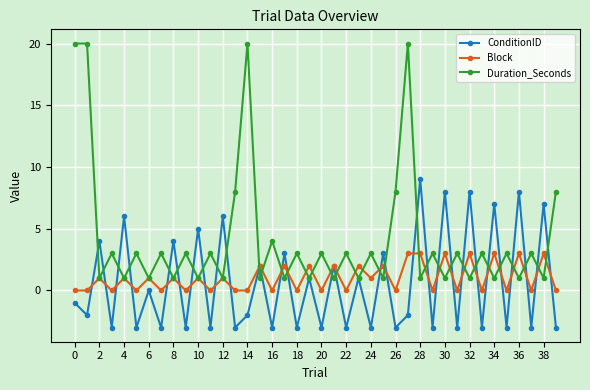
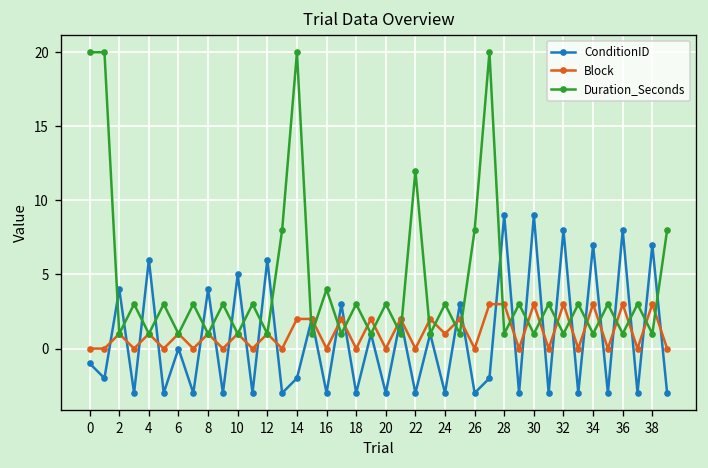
  {
    "ConditionID": {
      "2": 4,
      "4": 6,
      "6": 0,
      "14": -2,
      "16": -3,
      "18": -3,
      "20": -3,
      "22": -3,
      "24": -3,
      "26": -3,
      "28": 9,
-     "30": 8,
+     "30": 9,
      "32": 8,
      "34": 7,
      "36": 8,
      "38": 7
    },
    "Block": {
-     "14": 0,
+     "14": 2,
      "16": 0,
      "18": 0,
      "20": 0,
      "22": 0,
      "24": 1,
      "26": 0,
      "28": 3,
      "30": 3,
      "32": 3,
      "34": 3,
      "36": 3,
      "38": 3
    },
    "Duration_Seconds": {
      "14": 20,
      "16": 4,
      "18": 3,
      "20": 3,
-     "22": 3,
+     "22": 12,
      "24": 3,
      "26": 8,
      "28": 1,
      "30": 1,
      "32": 1,
      "34": 1,
      "36": 1,
      "38": 1
    }
  }
